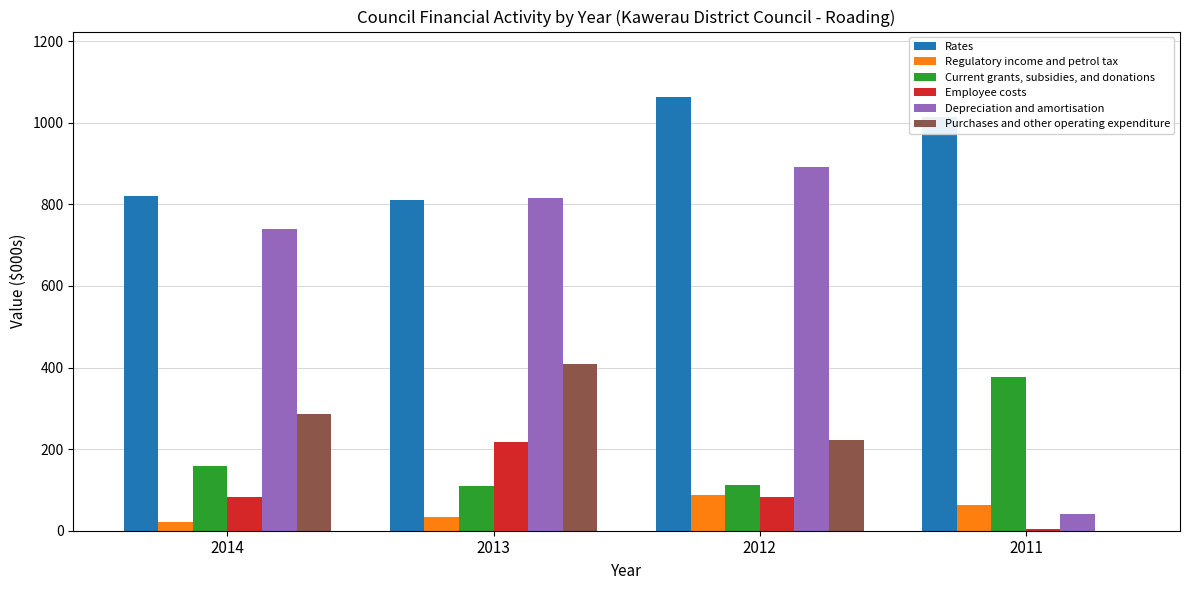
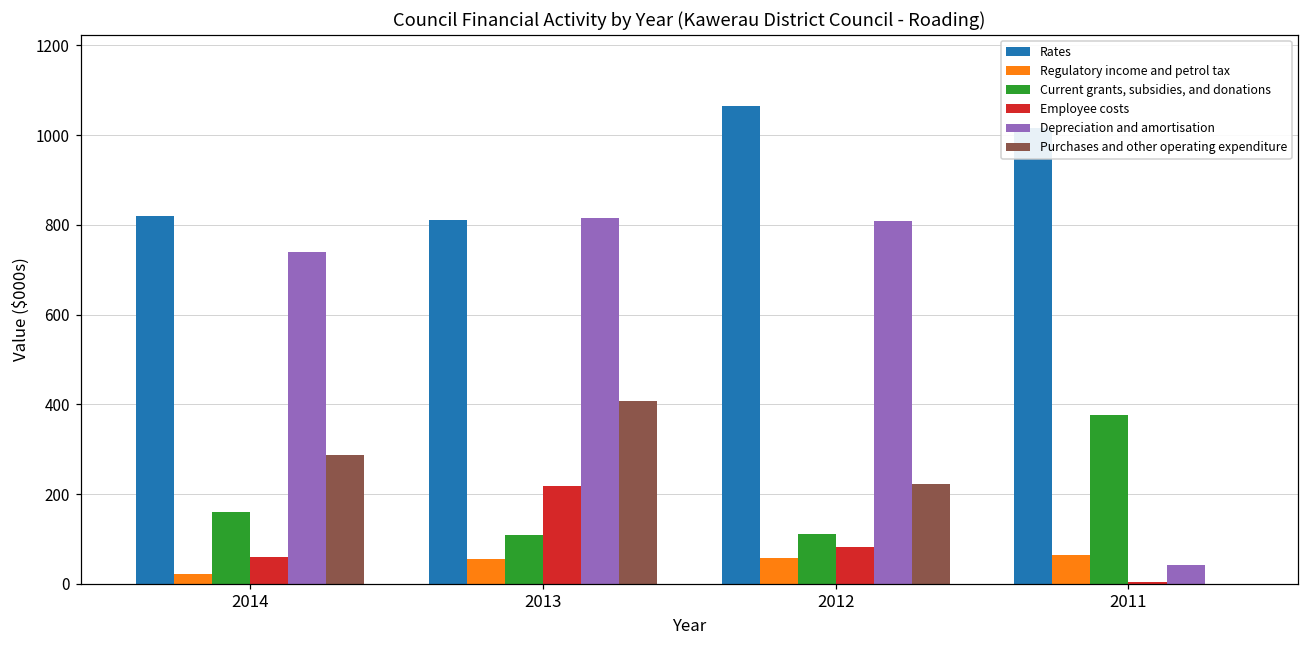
  {
    "Rates": {
      "2014": 820,
      "2013": 810,
      "2012": 1060
    },
    "Regulatory income and petrol tax": {
      "2014": 20,
-     "2013": 30,
-     "2012": 90,
+     "2013": 60,
+     "2012": 60,
      "2011": 60
    },
    "Current grants, subsidies, and donations": {
      "2014": 160,
      "2013": 110,
      "2012": 110,
      "2011": 380
    },
    "Employee costs": {
-     "2014": 80,
+     "2014": 60,
      "2013": 220,
      "2012": 80
    },
    "Depreciation and amortisation": {
      "2014": 740,
      "2013": 820,
-     "2012": 890,
+     "2012": 810,
      "2011": 40
    },
    "Purchases and other operating expenditure": {
      "2014": 290,
      "2013": 410,
      "2012": 220,
      "2011": 0
    }
  }
